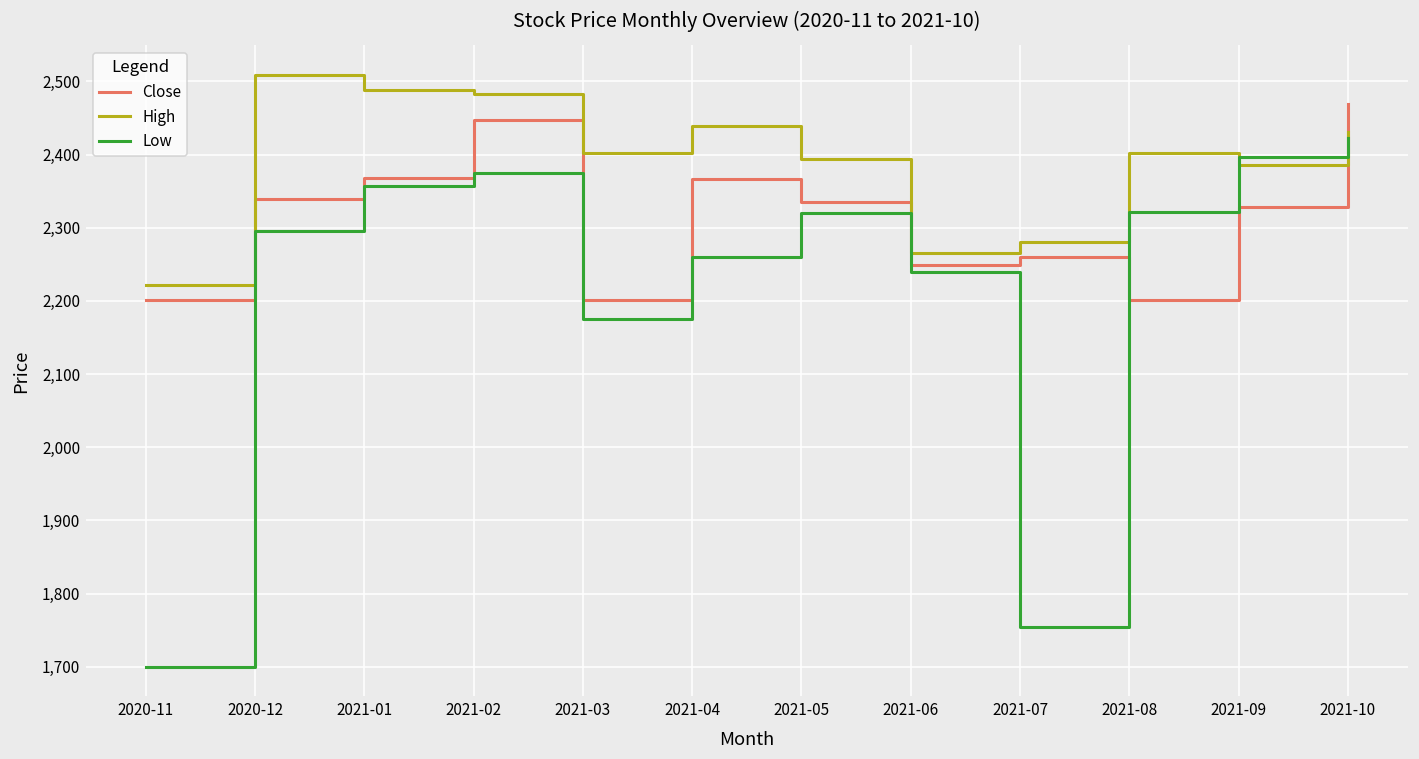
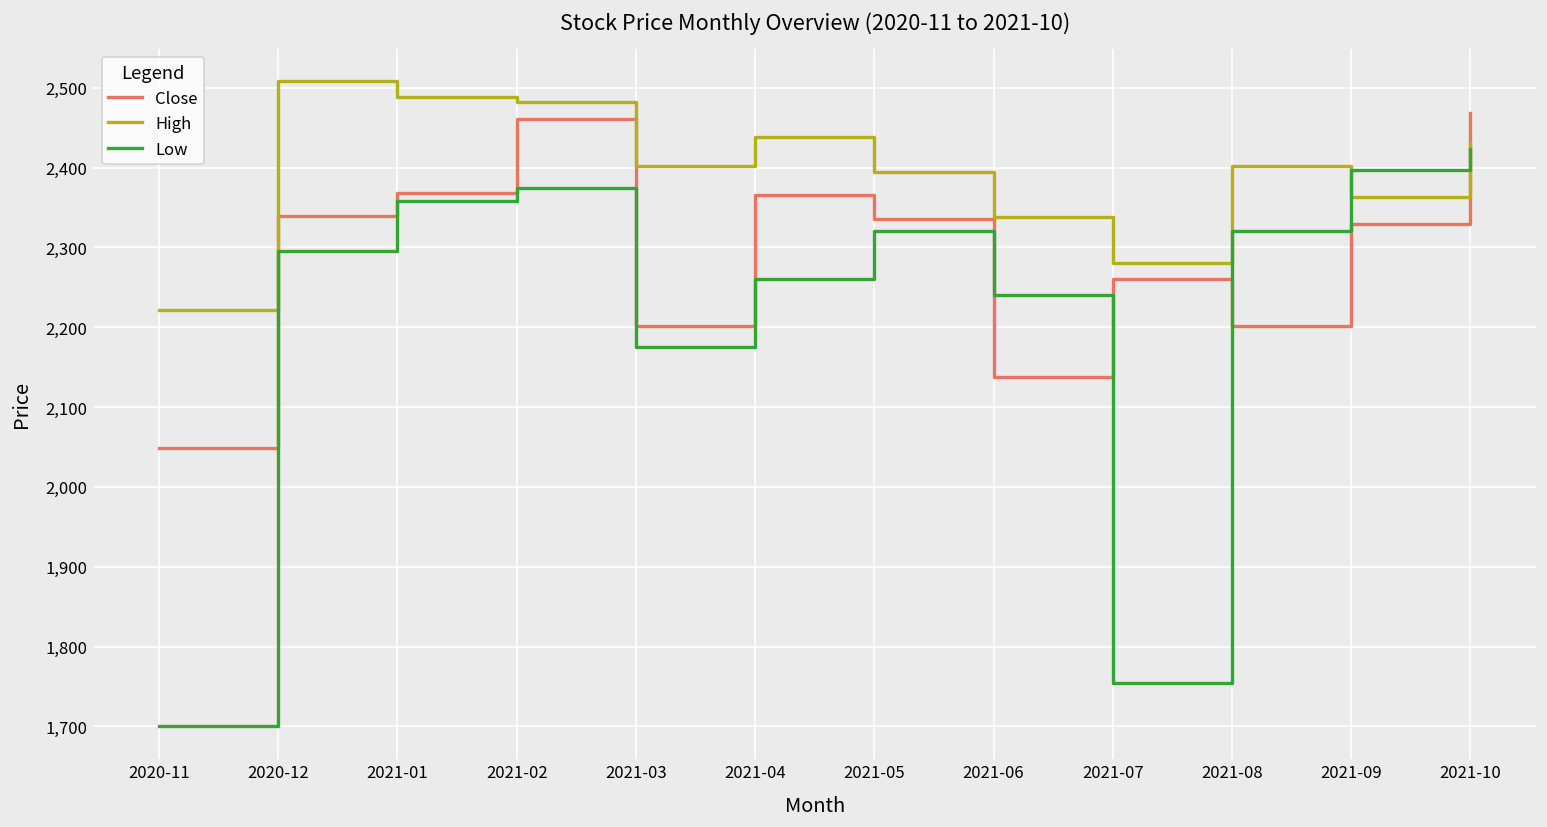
  {
    "Close": {
-     "2020-11": "2,200",
+     "2020-11": "2,050",
      "2020-12": "2,340",
      "2021-01": "2,370",
-     "2021-02": "2,450",
+     "2021-02": "2,460",
      "2021-03": "2,200",
      "2021-04": "2,370",
      "2021-05": "2,340",
-     "2021-06": "2,250",
+     "2021-06": "2,140",
      "2021-07": "2,260",
      "2021-08": "2,200",
      "2021-09": "2,330",
      "2021-10": "2,470"
    },
    "High": {
      "2020-11": "2,220",
      "2020-12": "2,510",
      "2021-01": "2,490",
      "2021-02": "2,480",
      "2021-03": "2,400",
      "2021-04": "2,440",
      "2021-05": "2,390",
-     "2021-06": "2,270",
+     "2021-06": "2,340",
      "2021-07": "2,280",
      "2021-08": "2,400",
-     "2021-09": "2,390",
+     "2021-09": "2,360",
      "2021-10": "2,430"
    },
    "Low": {
      "2020-11": "1,700",
      "2020-12": "2,300",
      "2021-01": "2,360",
      "2021-02": "2,380",
      "2021-03": "2,180",
      "2021-04": "2,260",
      "2021-05": "2,320",
      "2021-06": "2,240",
      "2021-07": "1,750",
      "2021-08": "2,320",
      "2021-09": "2,400",
      "2021-10": "2,420"
    }
  }
